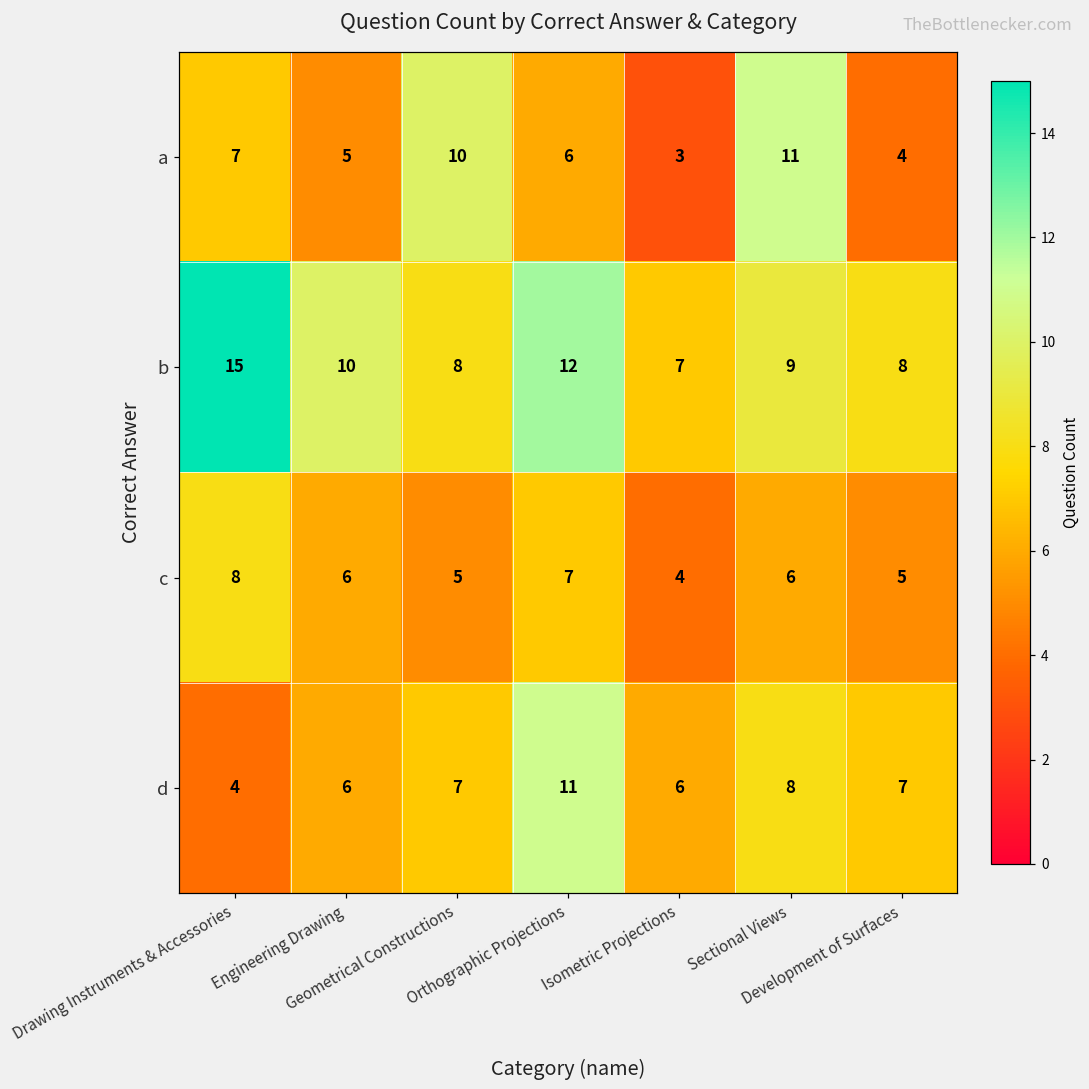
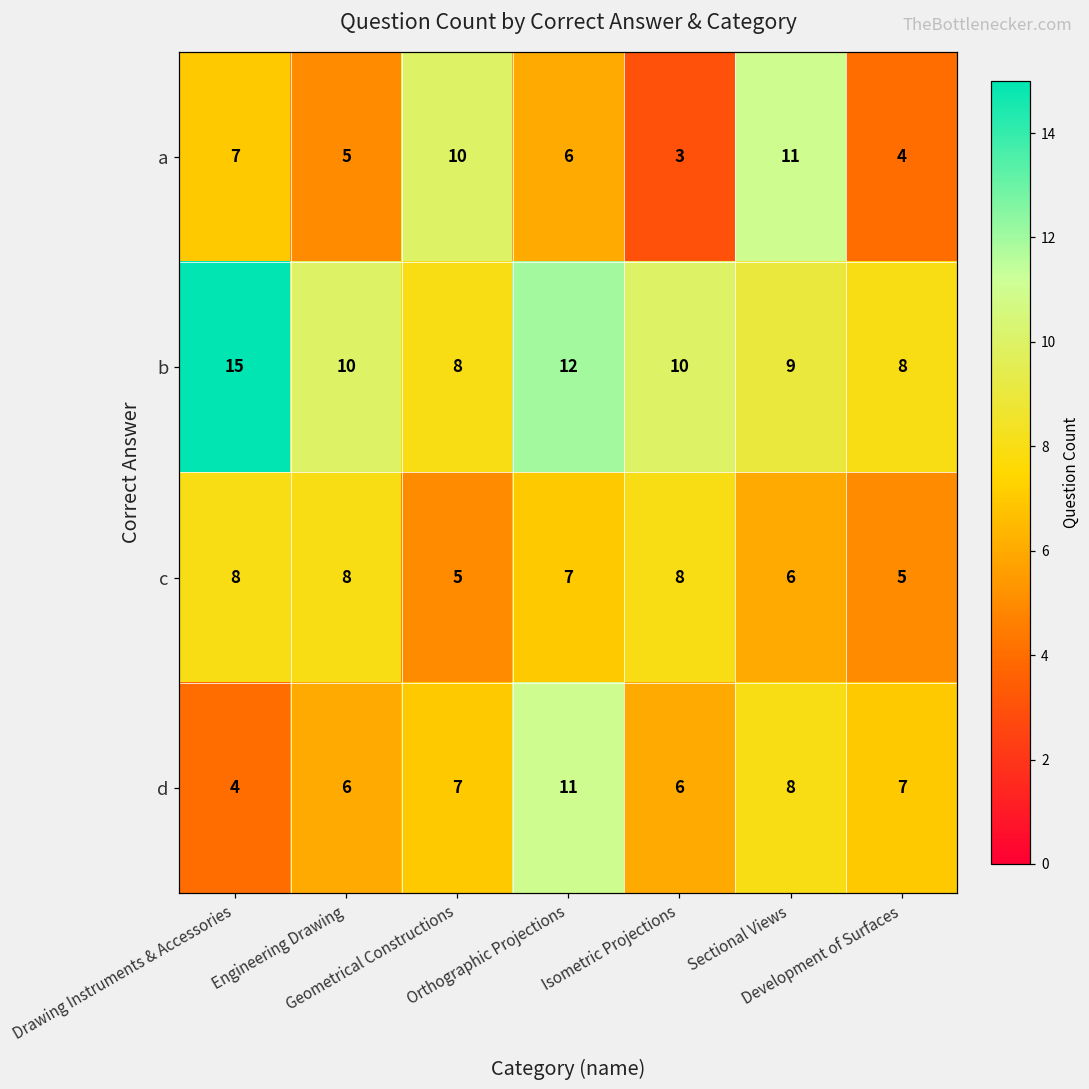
  {
    "a": {
      "Drawing Instruments & Accessories": 7,
      "Engineering Drawing": 5,
      "Geometrical Constructions": 10,
      "Orthographic Projections": 6,
      "Isometric Projections": 3,
      "Sectional Views": 11,
      "Development of Surfaces": 4
    },
    "b": {
      "Drawing Instruments & Accessories": 15,
      "Engineering Drawing": 10,
      "Geometrical Constructions": 8,
      "Orthographic Projections": 12,
-     "Isometric Projections": 7,
+     "Isometric Projections": 10,
      "Sectional Views": 9,
      "Development of Surfaces": 8
    },
    "c": {
      "Drawing Instruments & Accessories": 8,
-     "Engineering Drawing": 6,
+     "Engineering Drawing": 8,
      "Geometrical Constructions": 5,
      "Orthographic Projections": 7,
-     "Isometric Projections": 4,
+     "Isometric Projections": 8,
      "Sectional Views": 6,
      "Development of Surfaces": 5
    },
    "d": {
      "Drawing Instruments & Accessories": 4,
      "Engineering Drawing": 6,
      "Geometrical Constructions": 7,
      "Orthographic Projections": 11,
      "Isometric Projections": 6,
      "Sectional Views": 8,
      "Development of Surfaces": 7
    }
  }
